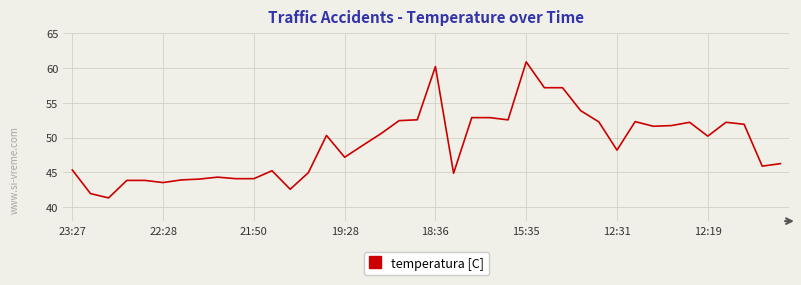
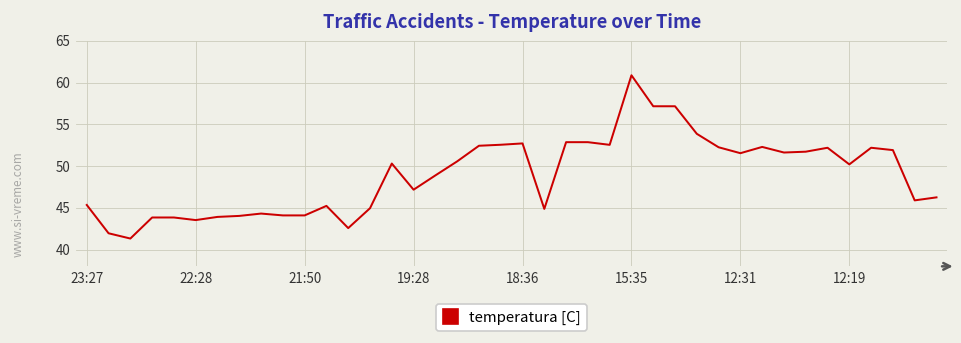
  {
    "23:27": 45,
    "22:28": 44,
    "19:28": 47,
-   "18:36": 60,
+   "18:36": 53,
    "15:35": 61,
-   "12:31": 48,
+   "12:31": 52,
    "12:19": 50
  }
